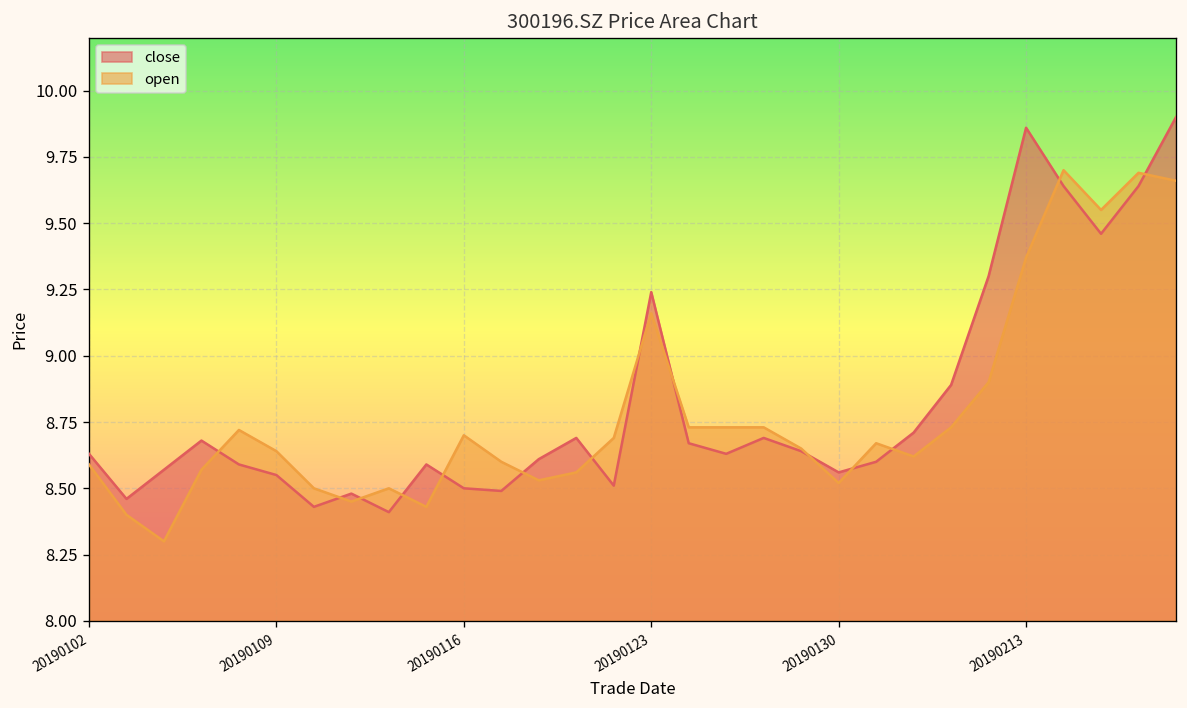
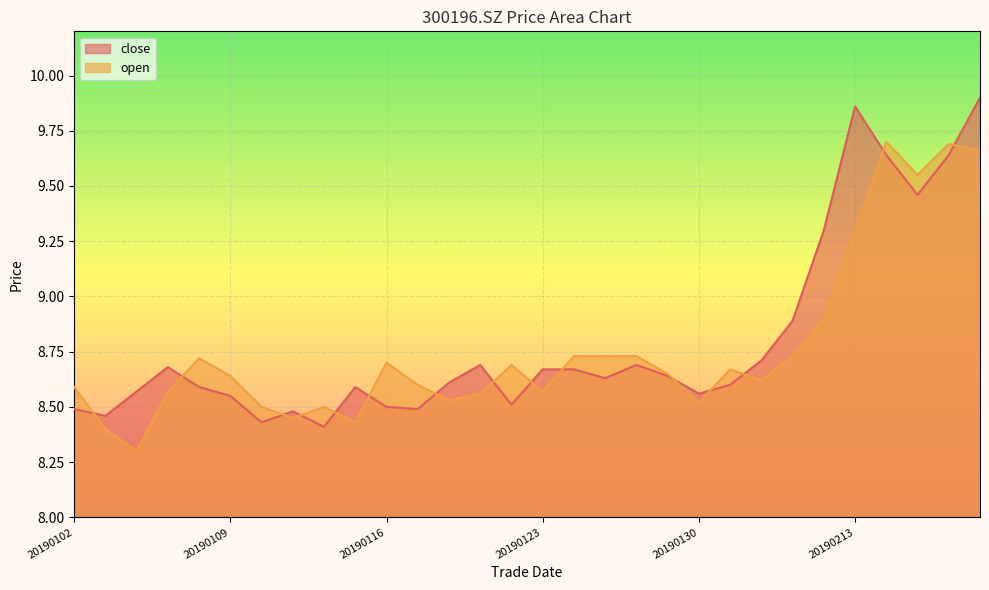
  {
    "close": {
-     "20190102": 8.63,
+     "20190102": 8.49,
      "20190109": 8.55,
      "20190116": 8.50,
-     "20190123": 9.24,
+     "20190123": 8.67,
      "20190130": 8.56,
      "20190213": 9.86
    },
    "open": {
      "20190102": 8.59,
      "20190109": 8.64,
      "20190116": 8.70,
-     "20190123": 9.16,
+     "20190123": 8.57,
      "20190130": 8.52,
-     "20190213": 9.37
+     "20190213": 9.30
    }
  }
